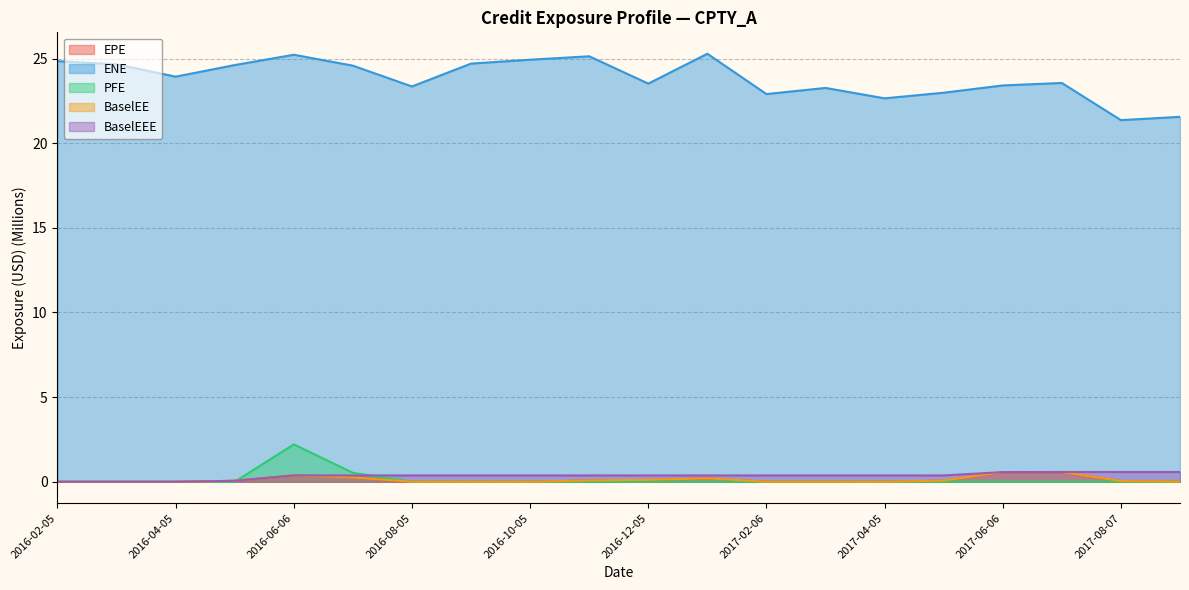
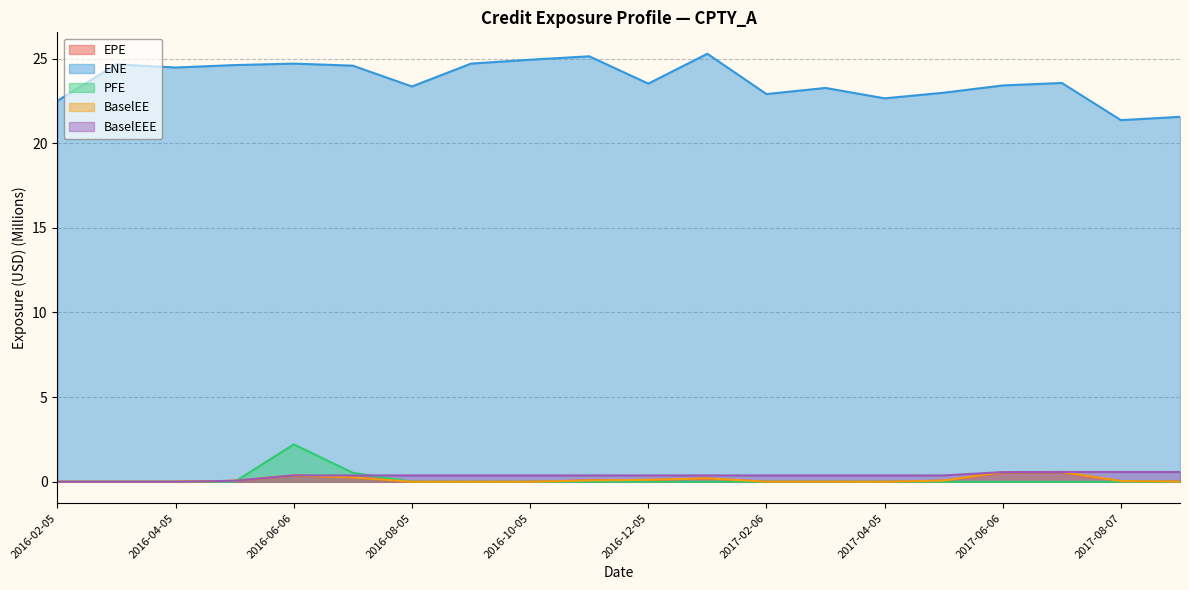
  {
    "ENE": {
-     "2016-02-05": 24.8,
-     "2016-04-05": 23.9,
-     "2016-06-06": 25.2,
+     "2016-02-05": 22.5,
+     "2016-04-05": 24.5,
+     "2016-06-06": 24.7,
      "2016-08-05": 23.4,
      "2016-10-05": 24.9,
      "2016-12-05": 23.5,
      "2017-02-06": 22.9,
      "2017-04-05": 22.7,
      "2017-06-06": 23.4,
      "2017-08-07": 21.4
    },
    "PFE": {
      "2016-06-06": 2.2,
      "2017-06-06": 0.0
    },
    "BaselEEE": {
      "2016-08-05": 0.4,
      "2016-10-05": 0.4,
      "2016-12-05": 0.4,
      "2017-02-06": 0.4,
      "2017-04-05": 0.4,
      "2017-08-07": 0.6
    }
  }
